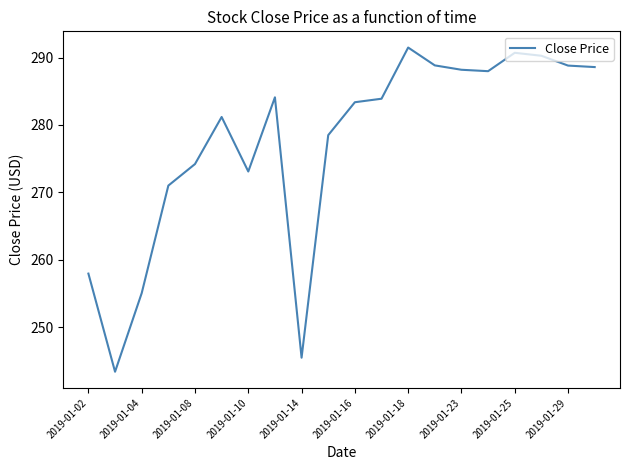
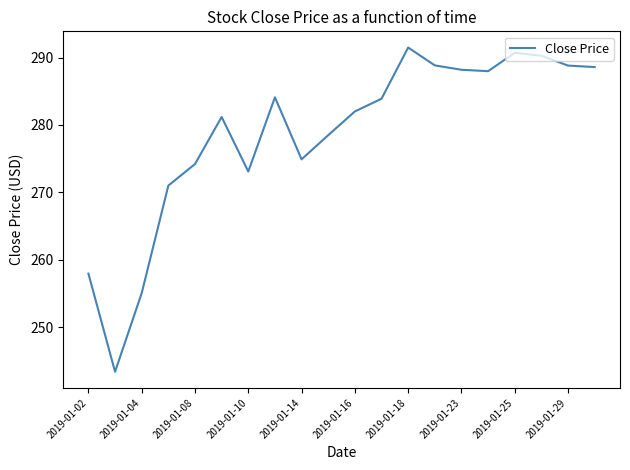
  {
    "2019-01-02": 258,
    "2019-01-04": 255,
    "2019-01-08": 274,
    "2019-01-10": 273,
-   "2019-01-14": 245,
-   "2019-01-16": 283,
+   "2019-01-14": 275,
+   "2019-01-16": 282,
    "2019-01-18": 292,
    "2019-01-23": 288,
    "2019-01-29": 289
  }
